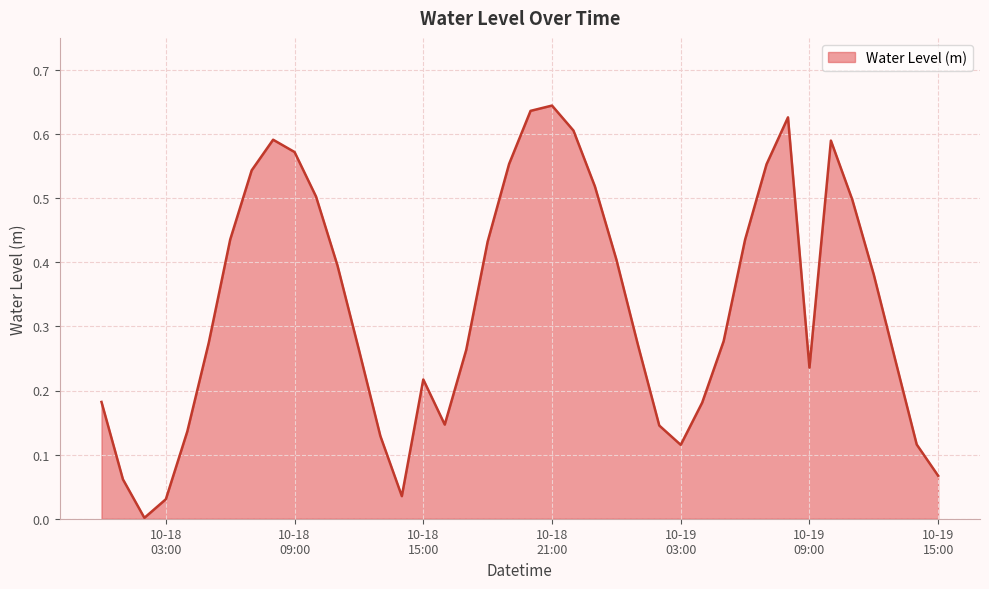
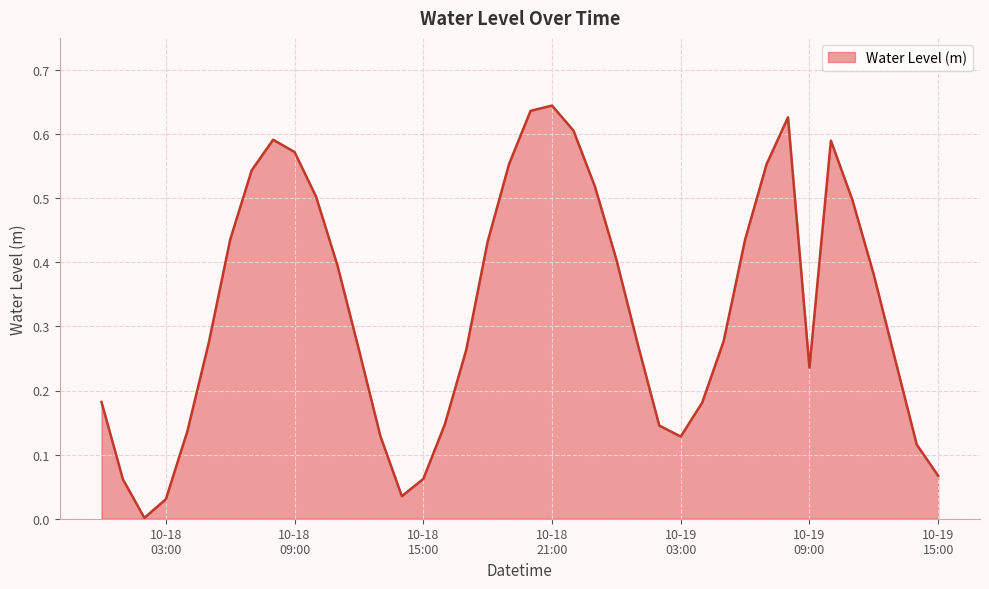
  {
    "10-18 03:00": 0.03,
    "10-18 09:00": 0.57,
-   "10-18 15:00": 0.22,
+   "10-18 15:00": 0.06,
    "10-18 21:00": 0.64,
-   "10-19 03:00": 0.12,
+   "10-19 03:00": 0.13,
    "10-19 09:00": 0.24,
    "10-19 15:00": 0.07
  }
